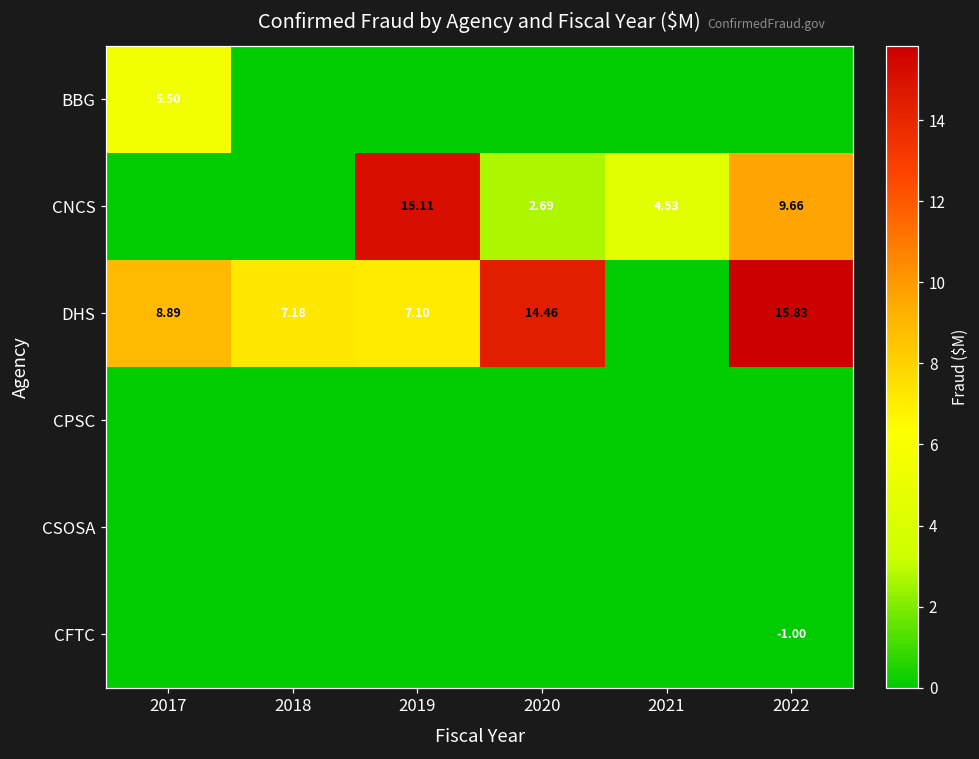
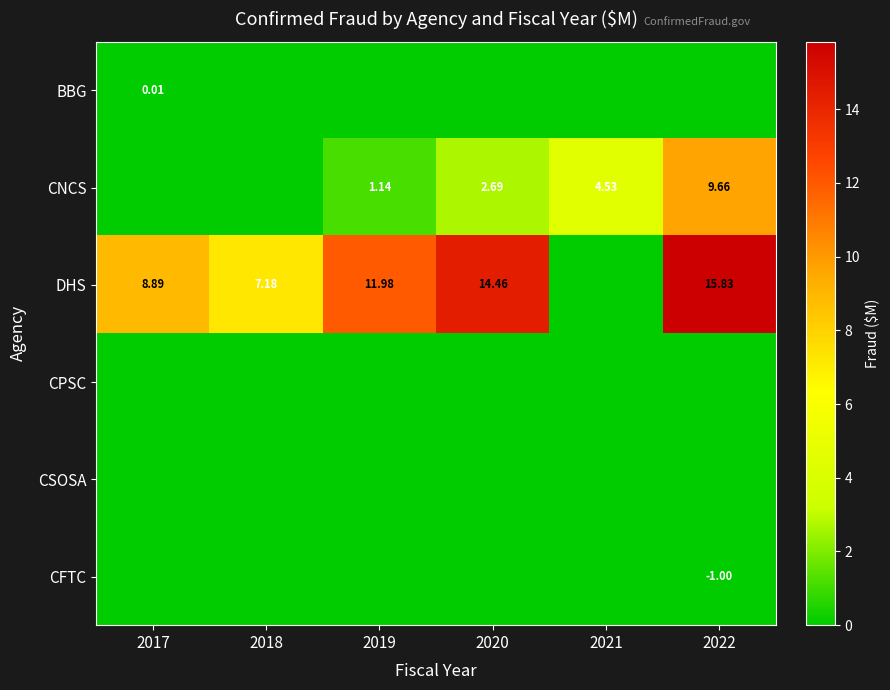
  {
    "BBG": {
-     "2017": 5.50
+     "2017": 0.01
    },
    "CNCS": {
-     "2019": 15.11,
+     "2019": 1.14,
      "2020": 2.69,
      "2021": 4.53,
      "2022": 9.66
    },
    "DHS": {
      "2017": 8.89,
      "2018": 7.18,
-     "2019": 7.10,
+     "2019": 11.98,
      "2020": 14.46,
      "2022": 15.83
    },
    "CFTC": {
      "2022": -1.00
    }
  }
